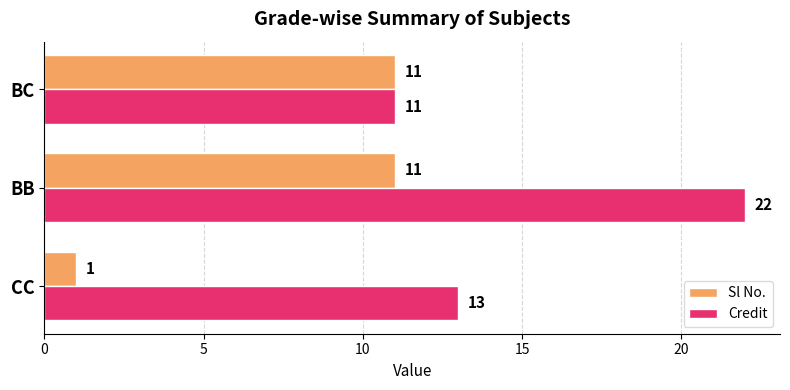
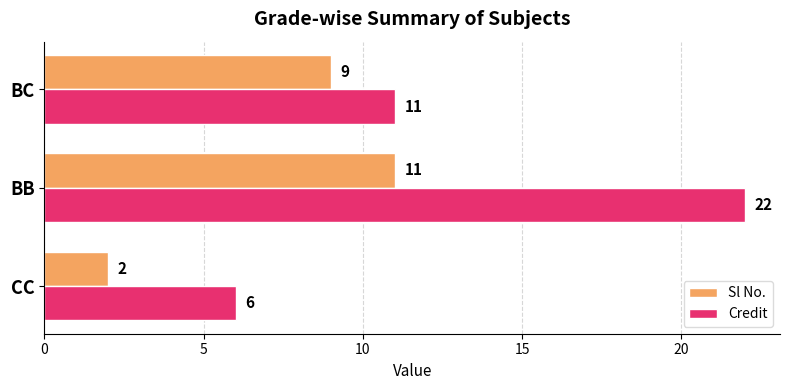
  {
    "Sl No.": {
-     "BC": 11,
+     "BC": 9,
      "BB": 11,
-     "CC": 1
+     "CC": 2
    },
    "Credit": {
      "BC": 11,
      "BB": 22,
-     "CC": 13
+     "CC": 6
    }
  }
